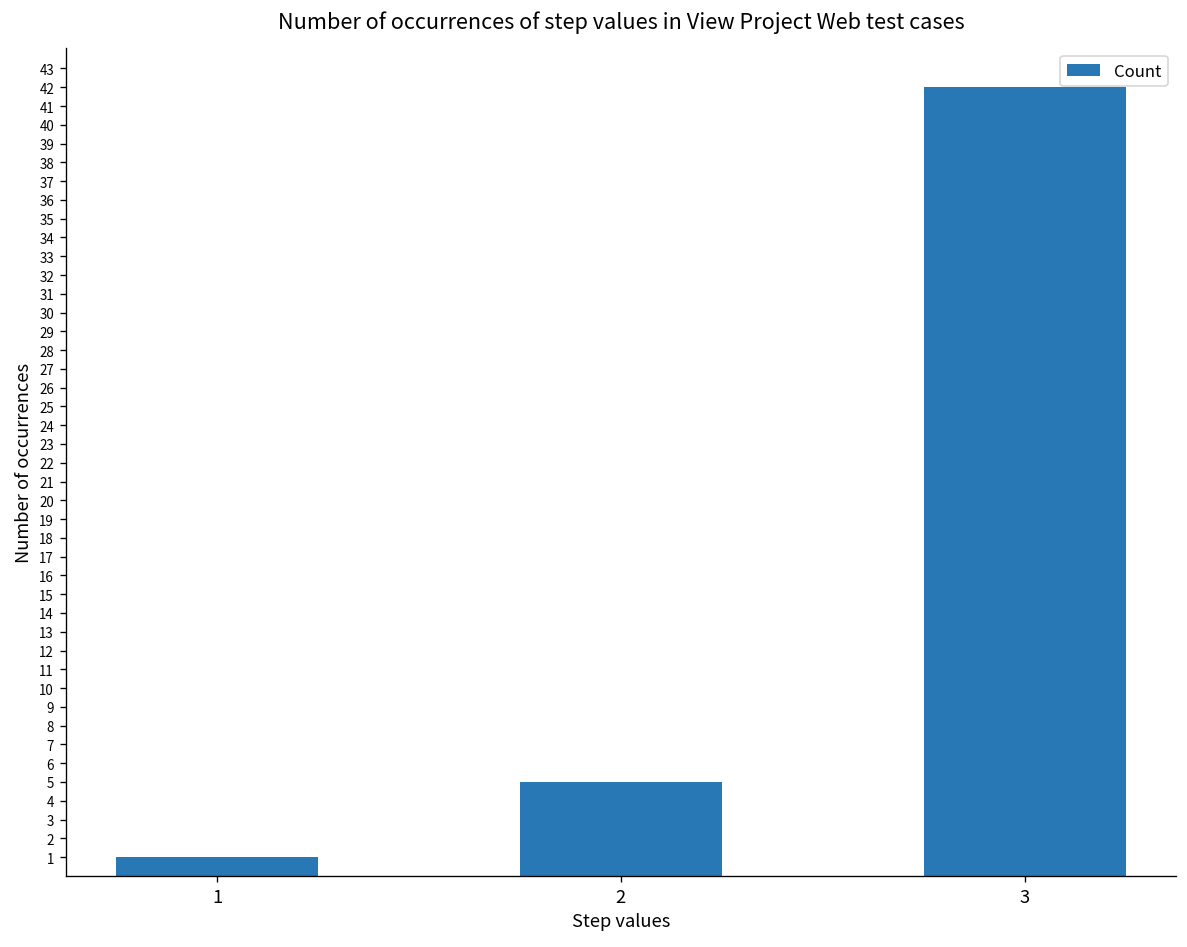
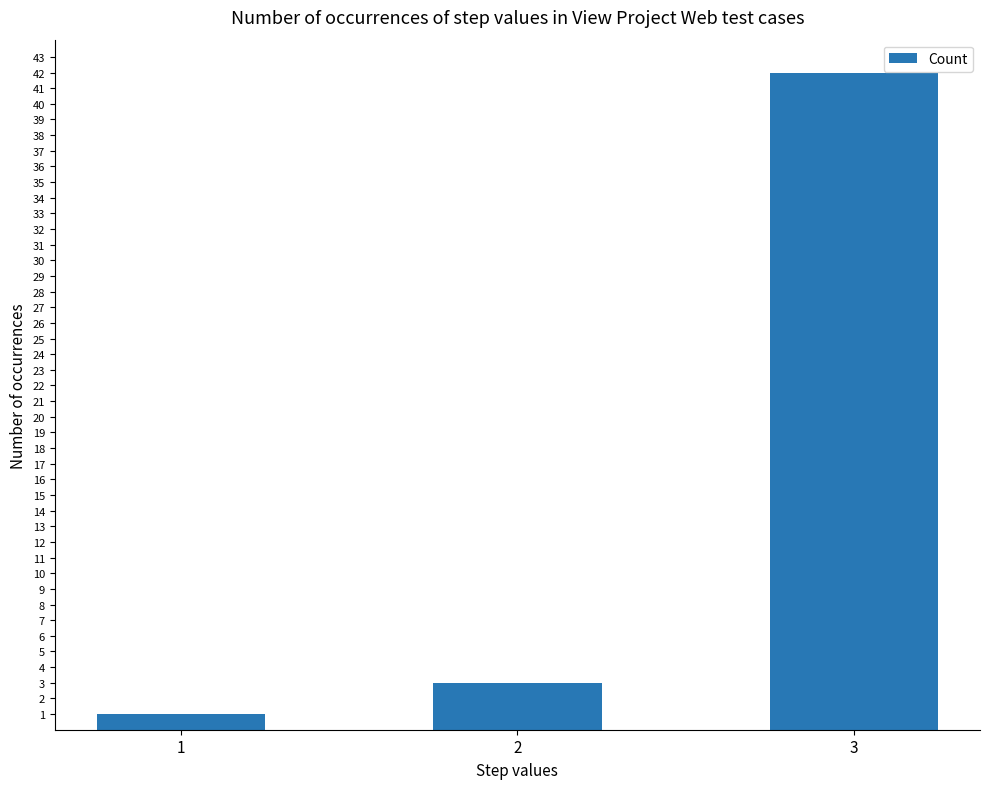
  {
    "1": 1,
-   "2": 5,
+   "2": 3,
    "3": 42
  }
